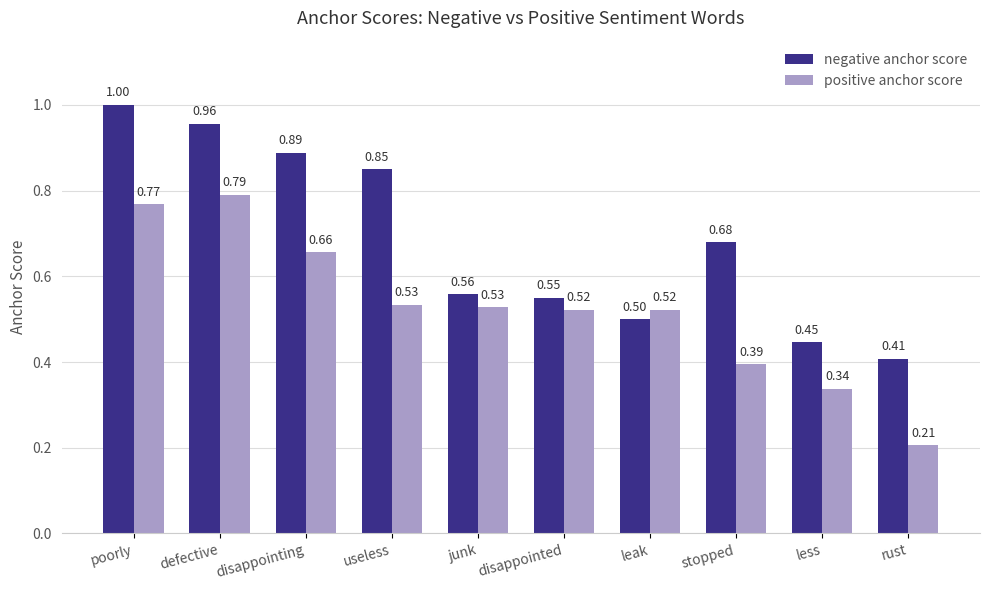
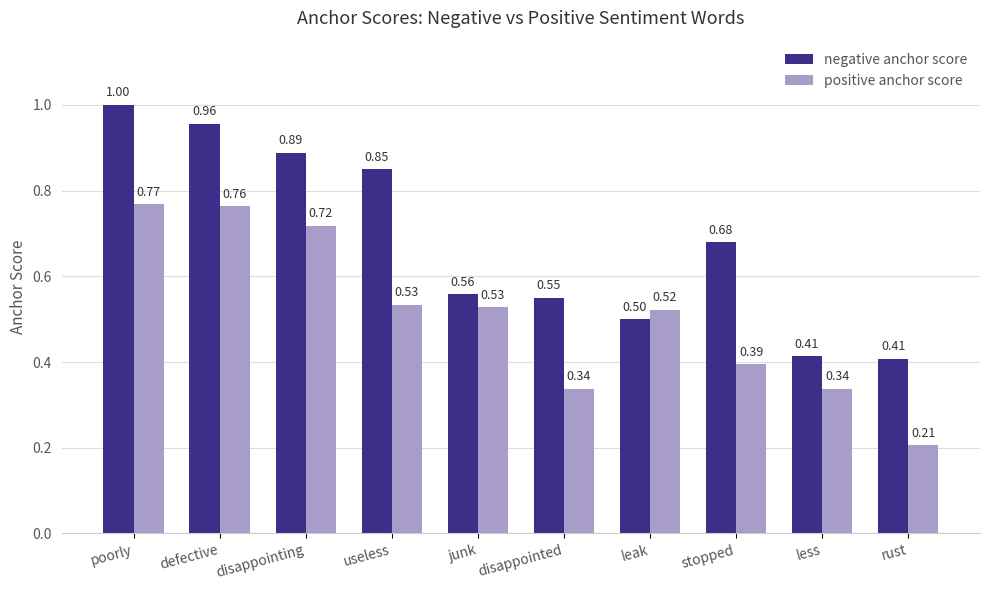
  {
    "negative anchor score": {
      "poorly": 1.00,
      "defective": 0.96,
      "disappointing": 0.89,
      "useless": 0.85,
      "junk": 0.56,
      "disappointed": 0.55,
      "leak": 0.50,
      "stopped": 0.68,
-     "less": 0.45,
+     "less": 0.41,
      "rust": 0.41
    },
    "positive anchor score": {
      "poorly": 0.77,
-     "defective": 0.79,
-     "disappointing": 0.66,
+     "defective": 0.76,
+     "disappointing": 0.72,
      "useless": 0.53,
      "junk": 0.53,
-     "disappointed": 0.52,
+     "disappointed": 0.34,
      "leak": 0.52,
      "stopped": 0.39,
      "less": 0.34,
      "rust": 0.21
    }
  }
